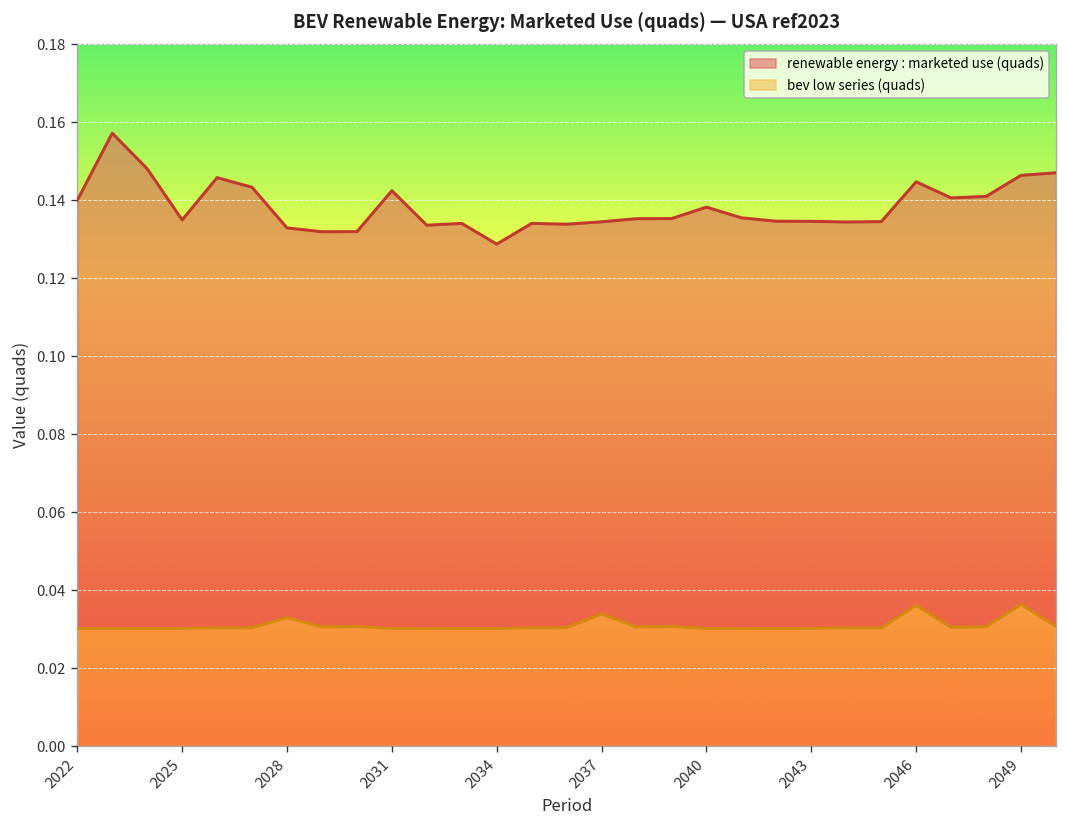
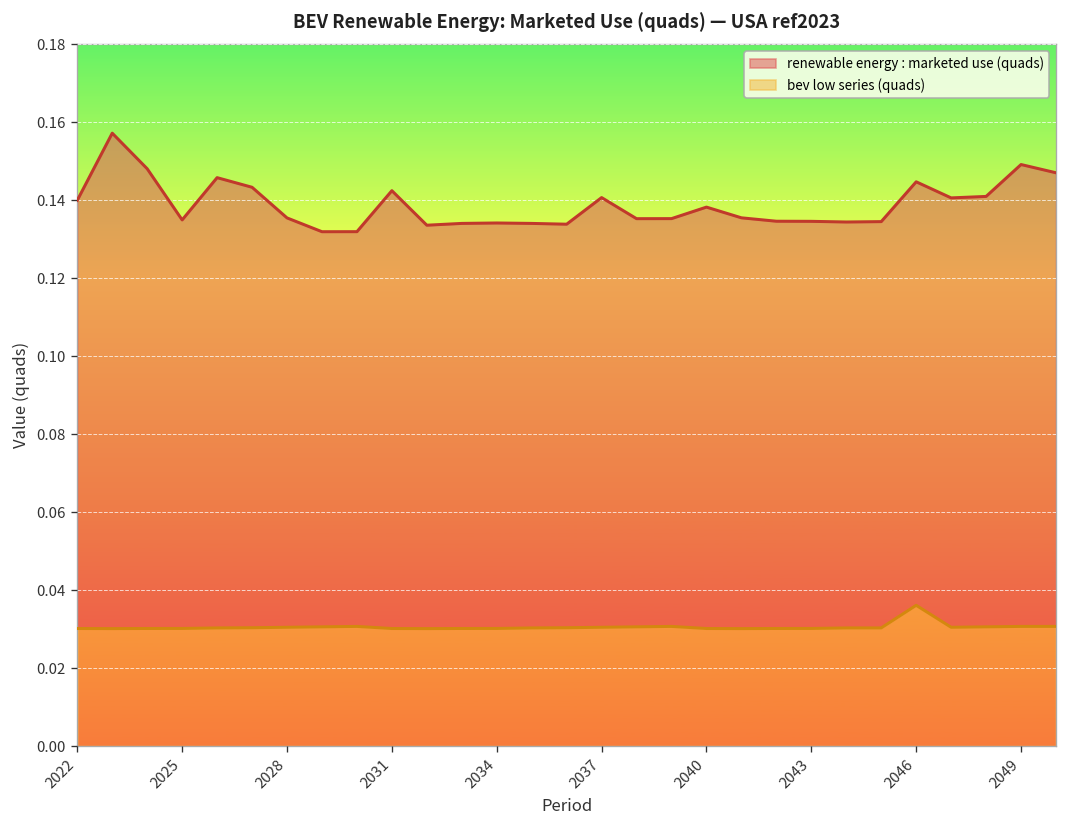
  {
    "renewable energy : marketed use (quads)": {
      "2022": 0.140,
      "2025": 0.135,
-     "2028": 0.133,
+     "2028": 0.135,
      "2031": 0.142,
-     "2034": 0.129,
-     "2037": 0.134,
+     "2034": 0.134,
+     "2037": 0.141,
      "2040": 0.138,
      "2043": 0.135,
      "2046": 0.145,
-     "2049": 0.146
+     "2049": 0.149
    },
    "bev low series (quads)": {
      "2022": 0.030,
      "2025": 0.030,
-     "2028": 0.033,
+     "2028": 0.030,
      "2031": 0.030,
      "2034": 0.030,
-     "2037": 0.034,
+     "2037": 0.030,
      "2040": 0.030,
      "2043": 0.030,
      "2046": 0.036,
-     "2049": 0.036
+     "2049": 0.031
    }
  }
